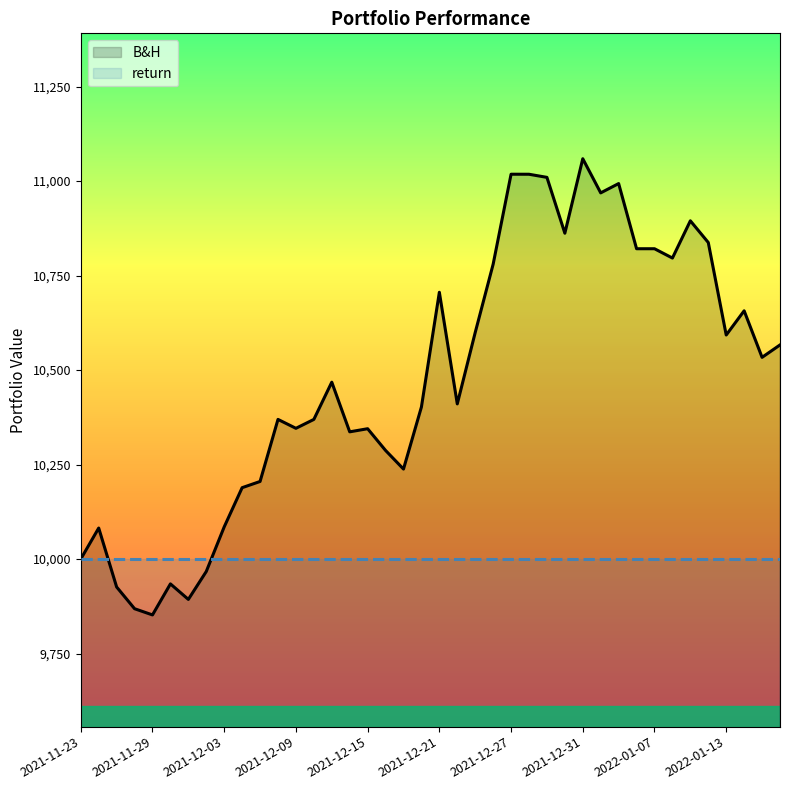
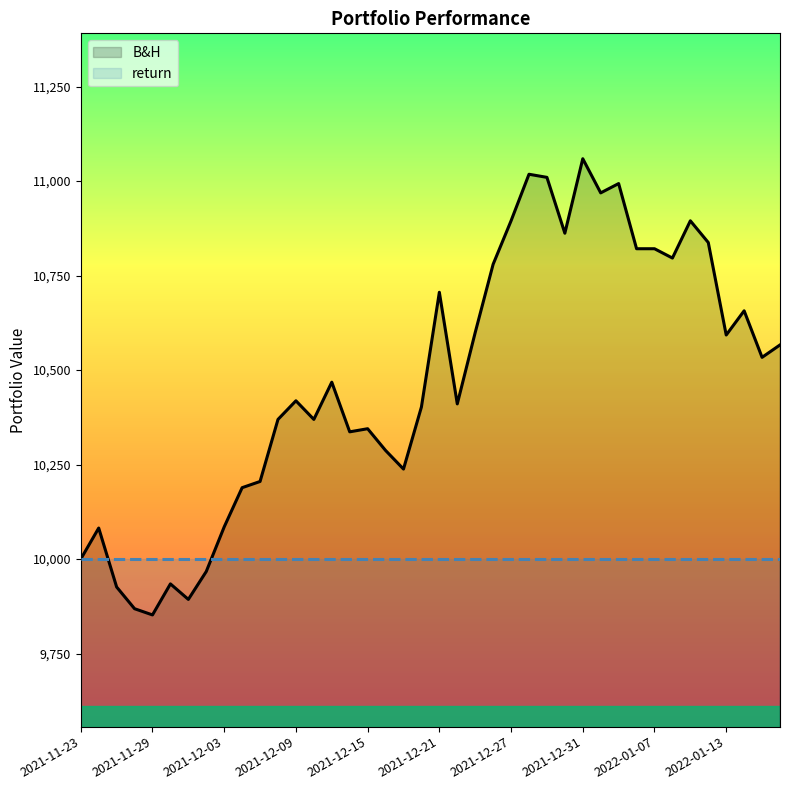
  {
    "B&H": {
      "2021-11-29": "9,850",
      "2021-12-03": "10,090",
-     "2021-12-09": "10,350",
+     "2021-12-09": "10,420",
      "2021-12-15": "10,340",
      "2021-12-21": "10,710",
-     "2021-12-27": "11,020",
+     "2021-12-27": "10,890",
      "2021-12-31": "11,060",
      "2022-01-07": "10,820",
      "2022-01-13": "10,590"
    },
    "return": {
      "2021-11-29": "10,000",
      "2021-12-03": "10,000",
      "2021-12-09": "10,000",
      "2021-12-15": "10,000",
      "2021-12-21": "10,000",
      "2021-12-27": "10,000",
      "2021-12-31": "10,000",
      "2022-01-07": "10,000",
      "2022-01-13": "10,000"
    }
  }
